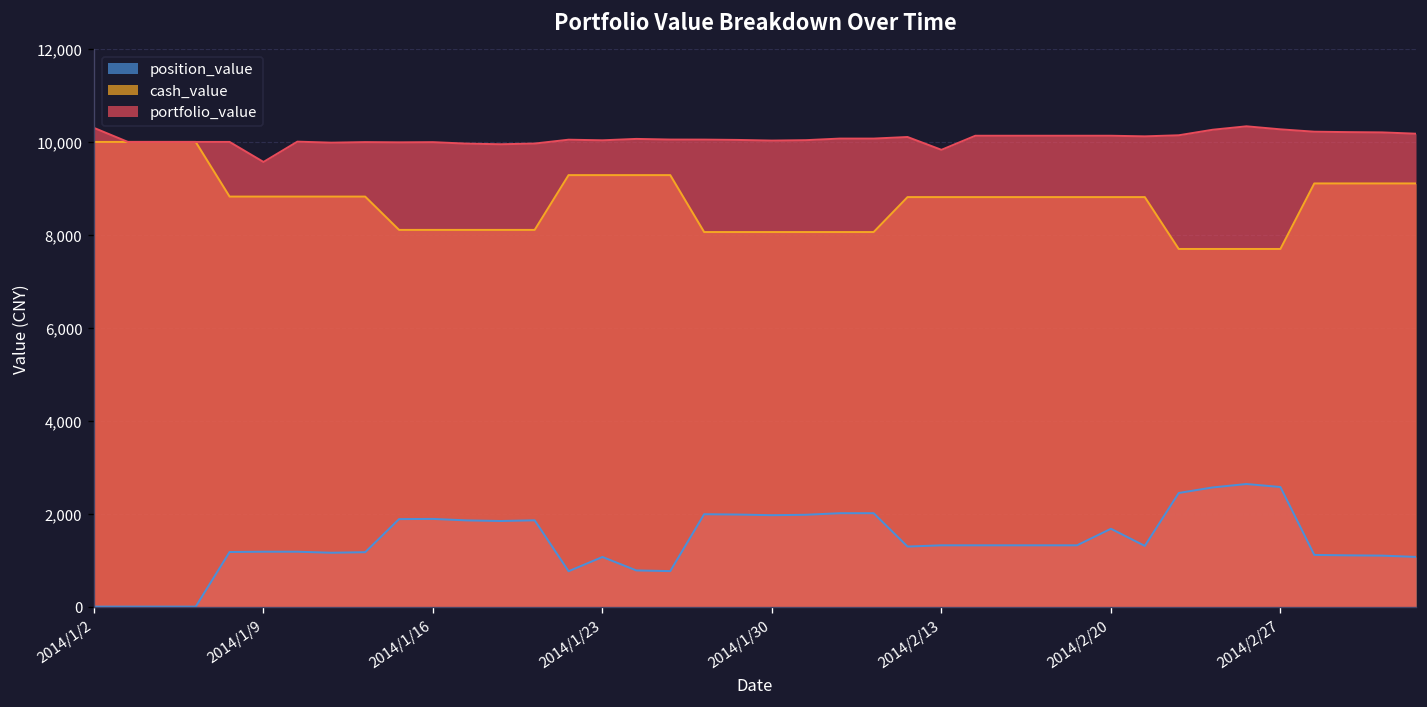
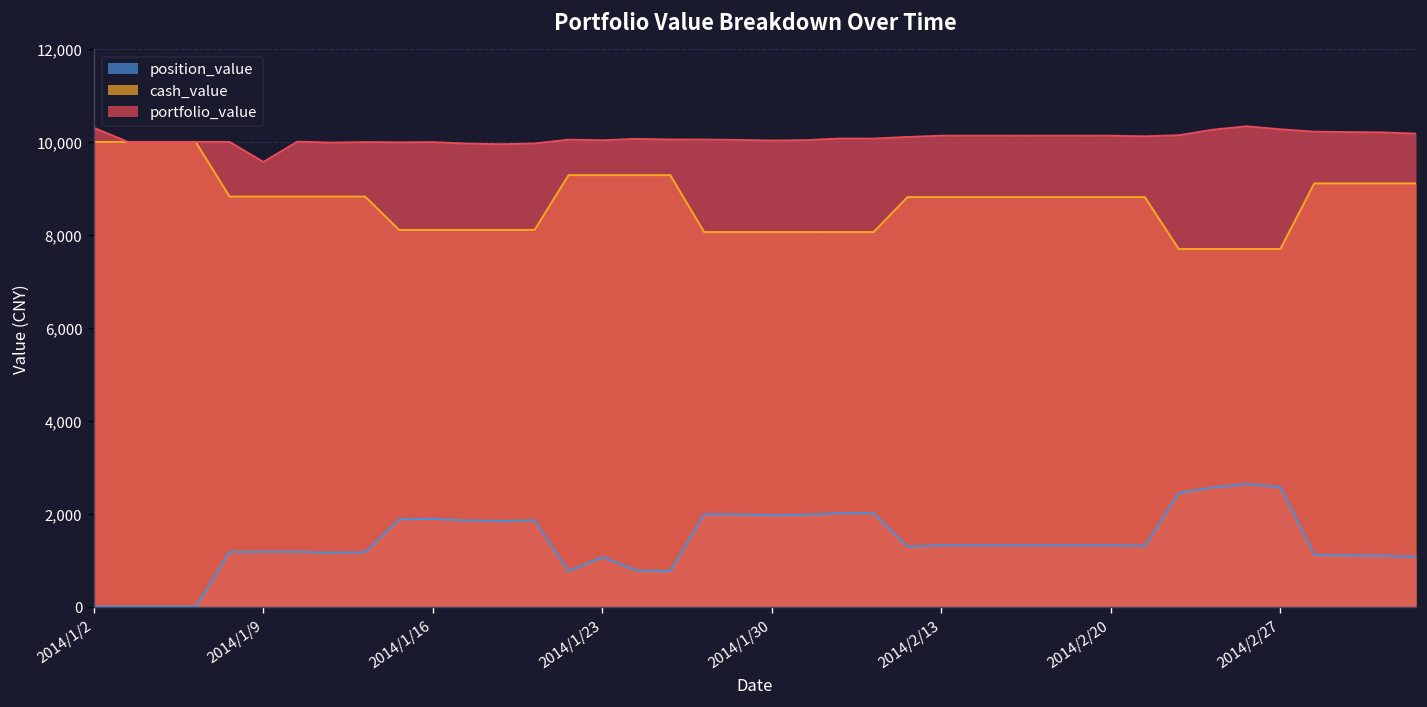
  {
    "position_value": {
      "2014/1/2": "0",
      "2014/1/9": "1,200",
      "2014/1/16": "1,900",
      "2014/1/23": "1,100",
      "2014/1/30": "2,000",
      "2014/2/13": "1,300",
-     "2014/2/20": "1,700",
+     "2014/2/20": "1,300",
      "2014/2/27": "2,600"
    },
    "cash_value": {
      "2014/1/2": "10,000",
      "2014/1/9": "8,800",
      "2014/1/16": "8,100",
      "2014/1/23": "9,300",
      "2014/1/30": "8,100",
      "2014/2/13": "8,800",
      "2014/2/20": "8,800",
      "2014/2/27": "7,700"
    },
    "portfolio_value": {
      "2014/1/2": "10,300",
      "2014/1/9": "9,600",
      "2014/1/16": "10,000",
      "2014/1/23": "10,000",
      "2014/1/30": "10,000",
-     "2014/2/13": "9,800",
+     "2014/2/13": "10,100",
      "2014/2/20": "10,100",
      "2014/2/27": "10,300"
    }
  }
